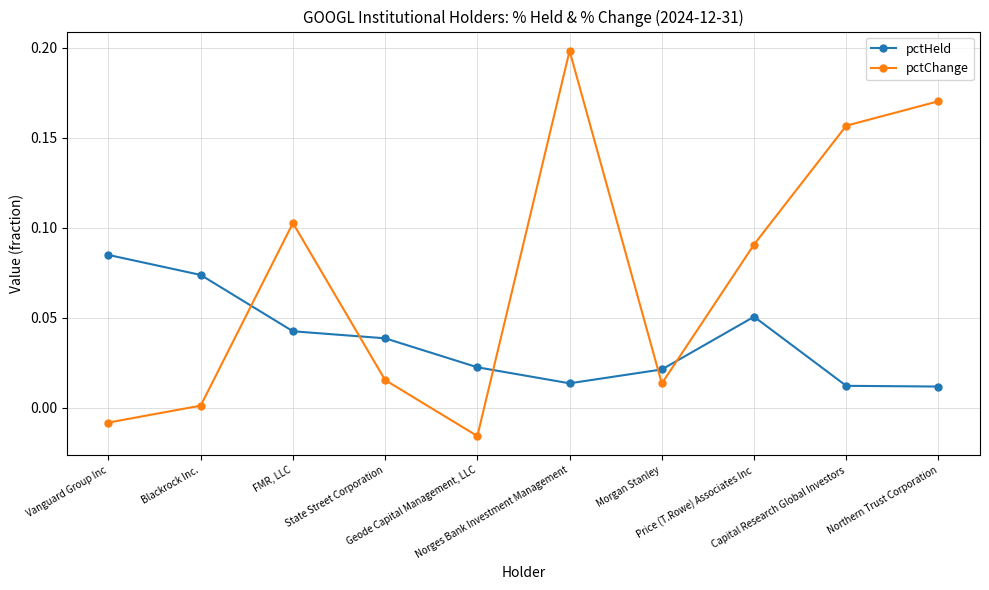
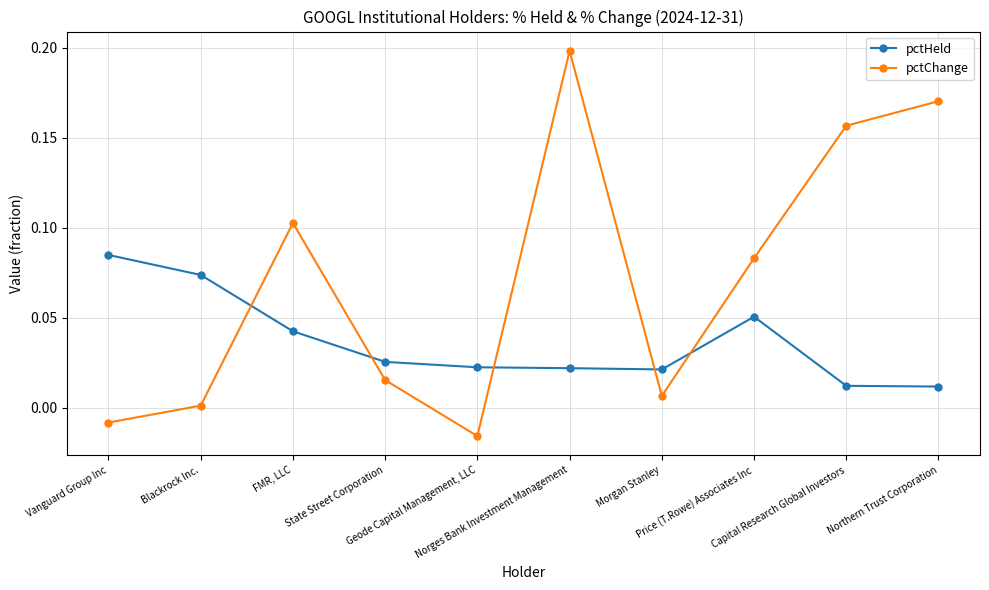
  {
    "pctHeld": {
      "Vanguard Group Inc": 0.085,
      "Blackrock Inc.": 0.074,
      "FMR, LLC": 0.043,
-     "State Street Corporation": 0.039,
+     "State Street Corporation": 0.026,
      "Geode Capital Management, LLC": 0.023,
-     "Norges Bank Investment Management": 0.014,
+     "Norges Bank Investment Management": 0.022,
      "Morgan Stanley": 0.021,
      "Price (T.Rowe) Associates Inc": 0.051,
      "Capital Research Global Investors": 0.012,
      "Northern Trust Corporation": 0.012
    },
    "pctChange": {
      "Vanguard Group Inc": -0.008,
      "Blackrock Inc.": 0.001,
      "FMR, LLC": 0.103,
      "State Street Corporation": 0.016,
      "Geode Capital Management, LLC": -0.016,
      "Norges Bank Investment Management": 0.198,
-     "Morgan Stanley": 0.014,
-     "Price (T.Rowe) Associates Inc": 0.091,
+     "Morgan Stanley": 0.007,
+     "Price (T.Rowe) Associates Inc": 0.083,
      "Capital Research Global Investors": 0.157,
      "Northern Trust Corporation": 0.170
    }
  }
